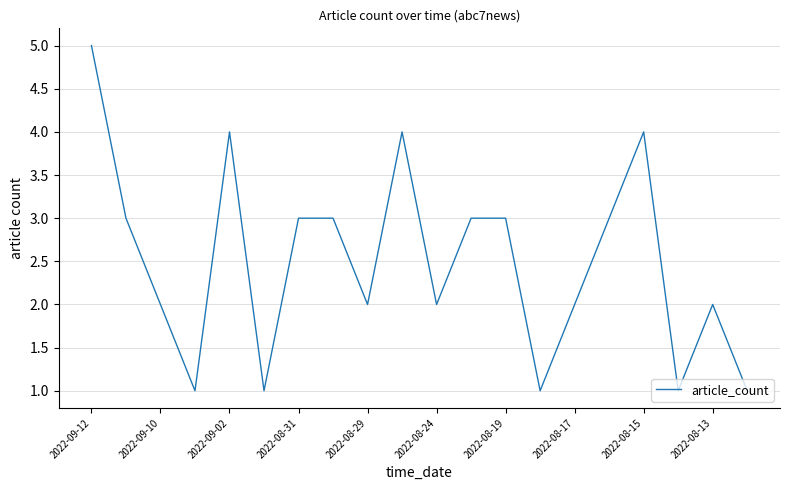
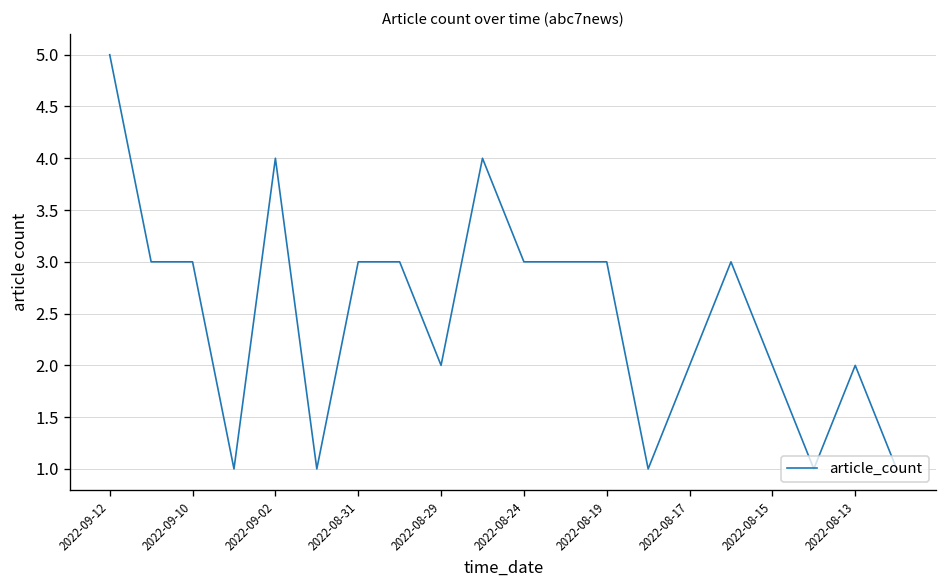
  {
    "2022-09-12": 5,
-   "2022-09-10": 2,
+   "2022-09-10": 3,
    "2022-09-02": 4,
    "2022-08-31": 3,
    "2022-08-29": 2,
-   "2022-08-24": 2,
+   "2022-08-24": 3,
    "2022-08-19": 3,
    "2022-08-17": 2,
-   "2022-08-15": 4,
+   "2022-08-15": 2,
    "2022-08-13": 2
  }
